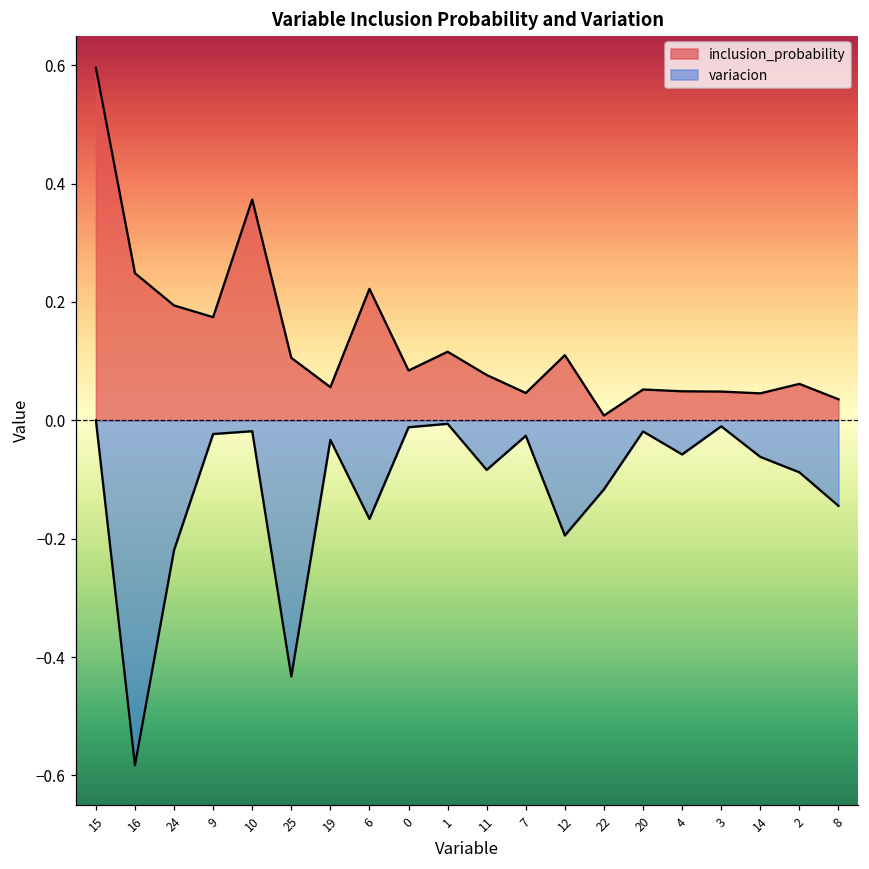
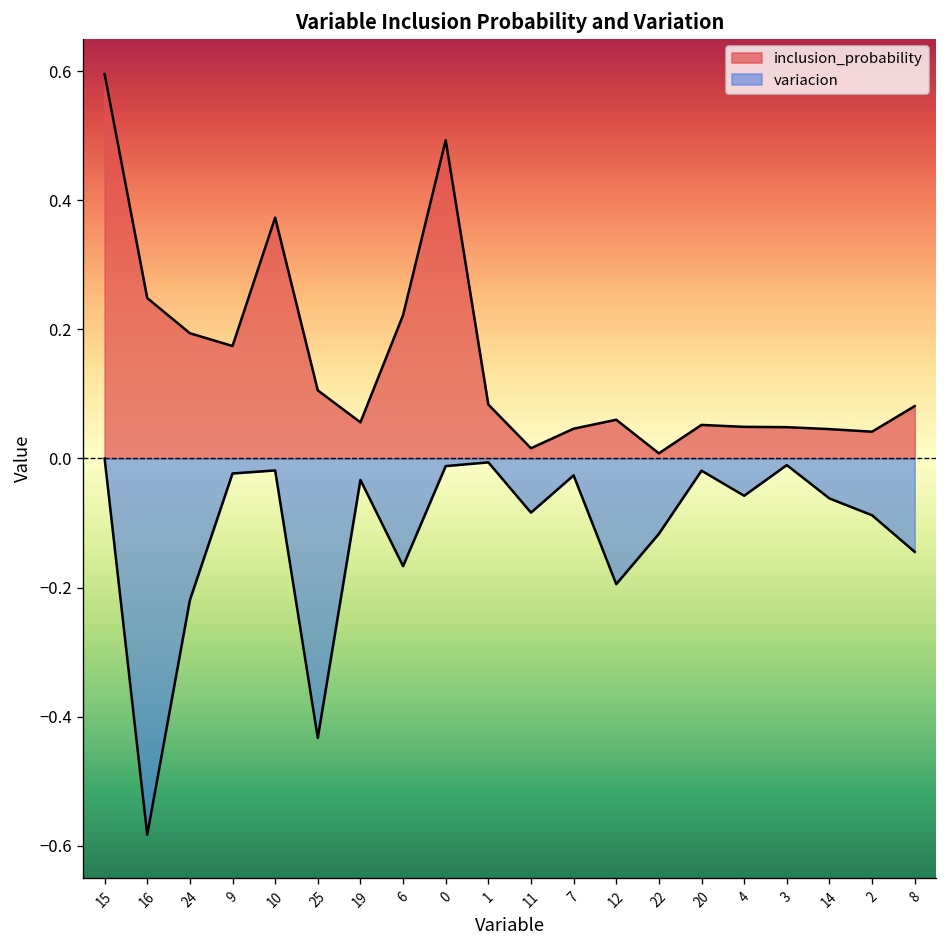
  {
    "inclusion_probability": {
      "15": 0.60,
      "16": 0.25,
      "24": 0.19,
      "9": 0.17,
      "10": 0.37,
      "25": 0.11,
      "19": 0.06,
      "6": 0.22,
-     "0": 0.08,
-     "1": 0.12,
-     "11": 0.08,
+     "0": 0.49,
+     "1": 0.08,
+     "11": 0.02,
      "7": 0.05,
-     "12": 0.11,
+     "12": 0.06,
      "22": 0.01,
      "20": 0.05,
      "4": 0.05,
      "3": 0.05,
      "14": 0.05,
-     "2": 0.06,
-     "8": 0.04
+     "2": 0.04,
+     "8": 0.08
    }
  }
